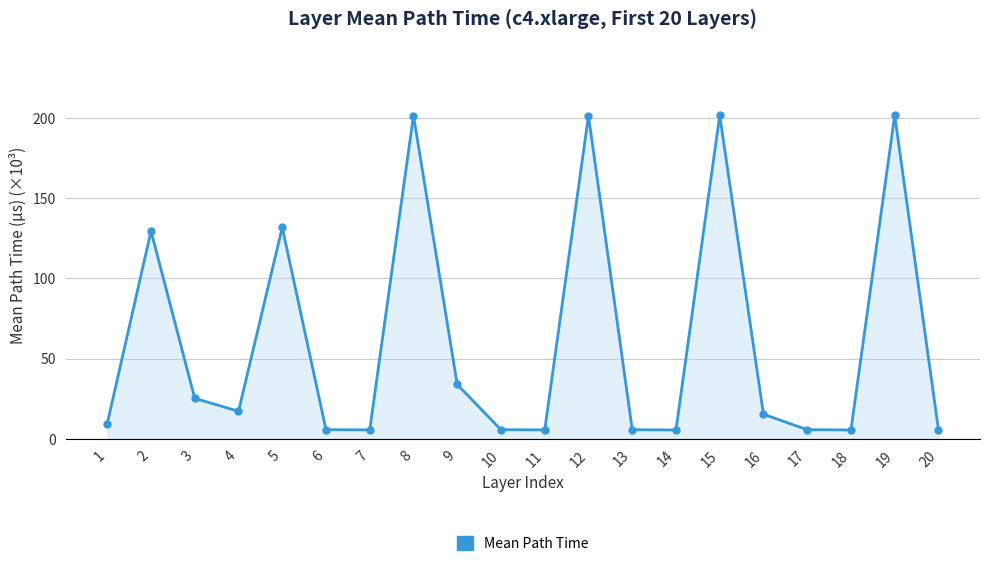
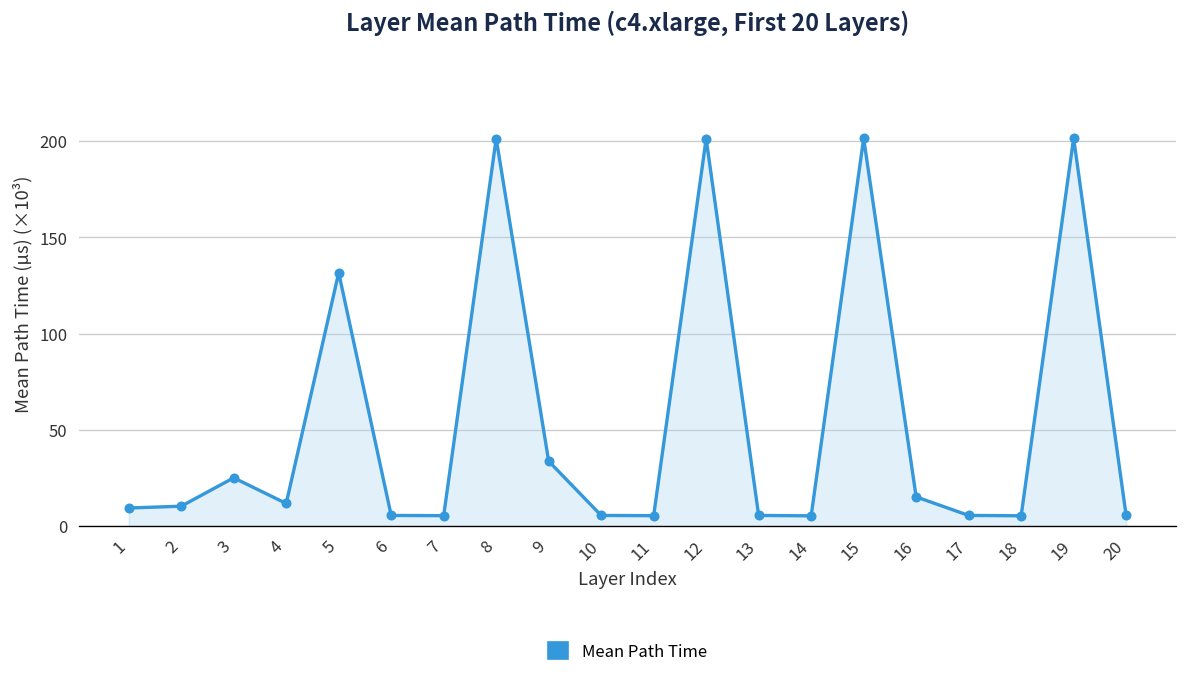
  {
    "1": 9,
-   "2": 129,
+   "2": 10,
    "3": 25,
-   "4": 17,
+   "4": 12,
    "5": 132,
    "6": 6,
    "7": 6,
    "8": 201,
    "9": 34,
    "10": 6,
    "11": 6,
    "12": 201,
    "13": 6,
    "14": 5,
    "15": 202,
    "16": 15,
    "17": 6,
    "18": 5,
    "19": 202,
    "20": 6
  }
